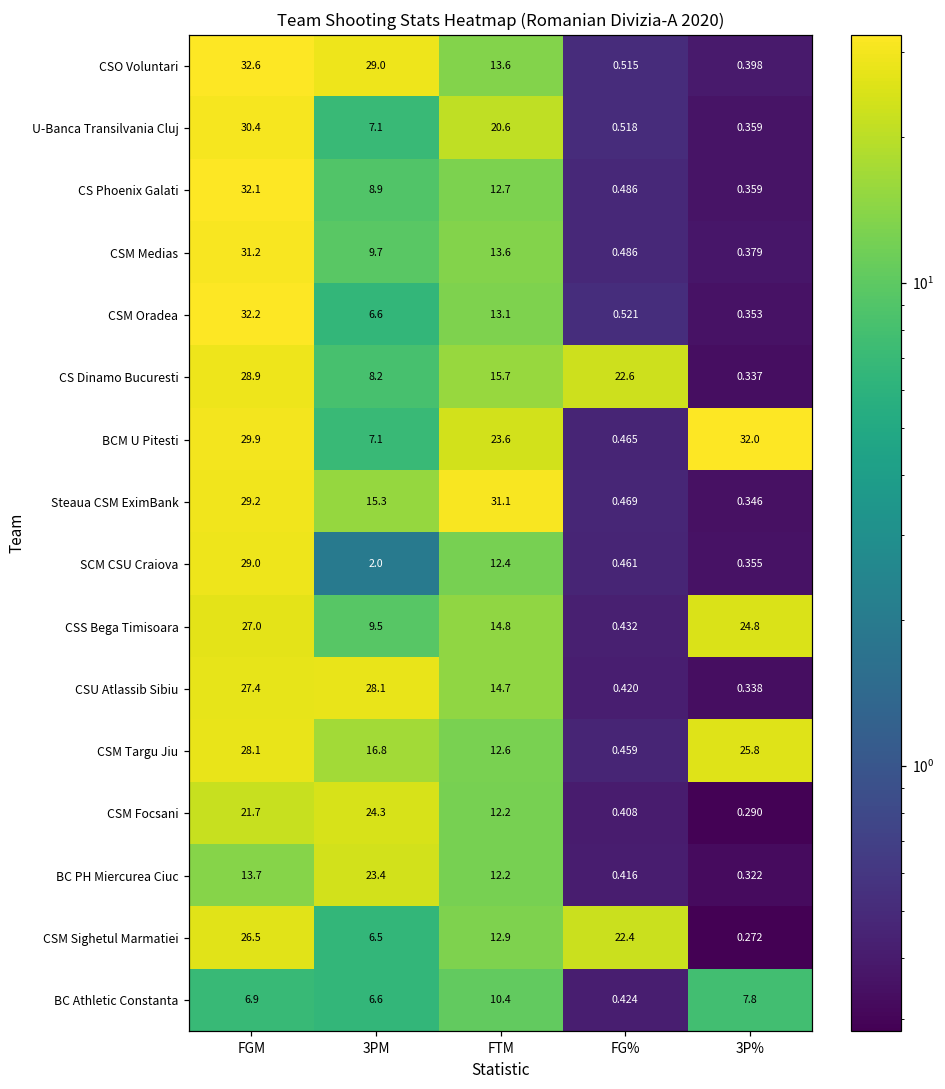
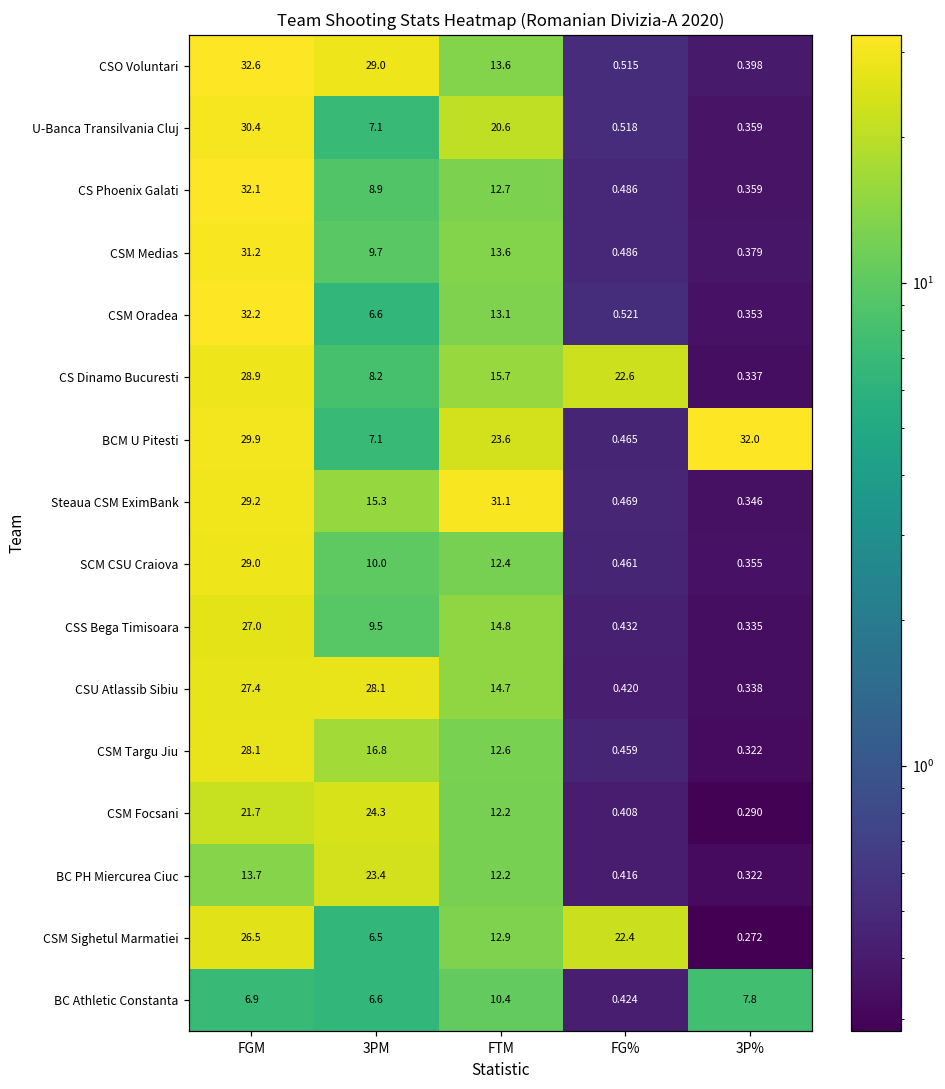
  {
    "CSO Voluntari": {
      "FGM": 32.6,
      "3PM": 29.0,
      "FTM": 13.6,
      "FG%": 0.515,
      "3P%": 0.398
    },
    "U-Banca Transilvania Cluj": {
      "FGM": 30.4,
      "3PM": 7.1,
      "FTM": 20.6,
      "FG%": 0.518,
      "3P%": 0.359
    },
    "CS Phoenix Galati": {
      "FGM": 32.1,
      "3PM": 8.9,
      "FTM": 12.7,
      "FG%": 0.486,
      "3P%": 0.359
    },
    "CSM Medias": {
      "FGM": 31.2,
      "3PM": 9.7,
      "FTM": 13.6,
      "FG%": 0.486,
      "3P%": 0.379
    },
    "CSM Oradea": {
      "FGM": 32.2,
      "3PM": 6.6,
      "FTM": 13.1,
      "FG%": 0.521,
      "3P%": 0.353
    },
    "CS Dinamo Bucuresti": {
      "FGM": 28.9,
      "3PM": 8.2,
      "FTM": 15.7,
      "FG%": 22.6,
      "3P%": 0.337
    },
    "BCM U Pitesti": {
      "FGM": 29.9,
      "3PM": 7.1,
      "FTM": 23.6,
      "FG%": 0.465,
      "3P%": 32.0
    },
    "Steaua CSM EximBank": {
      "FGM": 29.2,
      "3PM": 15.3,
      "FTM": 31.1,
      "FG%": 0.469,
      "3P%": 0.346
    },
    "SCM CSU Craiova": {
      "FGM": 29.0,
-     "3PM": 2.0,
+     "3PM": 10.0,
      "FTM": 12.4,
      "FG%": 0.461,
      "3P%": 0.355
    },
    "CSS Bega Timisoara": {
      "FGM": 27.0,
      "3PM": 9.5,
      "FTM": 14.8,
      "FG%": 0.432,
-     "3P%": 24.8
+     "3P%": 0.335
    },
    "CSU Atlassib Sibiu": {
      "FGM": 27.4,
      "3PM": 28.1,
      "FTM": 14.7,
      "FG%": 0.420,
      "3P%": 0.338
    },
    "CSM Targu Jiu": {
      "FGM": 28.1,
      "3PM": 16.8,
      "FTM": 12.6,
      "FG%": 0.459,
-     "3P%": 25.8
+     "3P%": 0.322
    },
    "CSM Focsani": {
      "FGM": 21.7,
      "3PM": 24.3,
      "FTM": 12.2,
      "FG%": 0.408,
      "3P%": 0.290
    },
    "BC PH Miercurea Ciuc": {
      "FGM": 13.7,
      "3PM": 23.4,
      "FTM": 12.2,
      "FG%": 0.416,
      "3P%": 0.322
    },
    "CSM Sighetul Marmatiei": {
      "FGM": 26.5,
      "3PM": 6.5,
      "FTM": 12.9,
      "FG%": 22.4,
      "3P%": 0.272
    },
    "BC Athletic Constanta": {
      "FGM": 6.9,
      "3PM": 6.6,
      "FTM": 10.4,
      "FG%": 0.424,
      "3P%": 7.8
    }
  }
